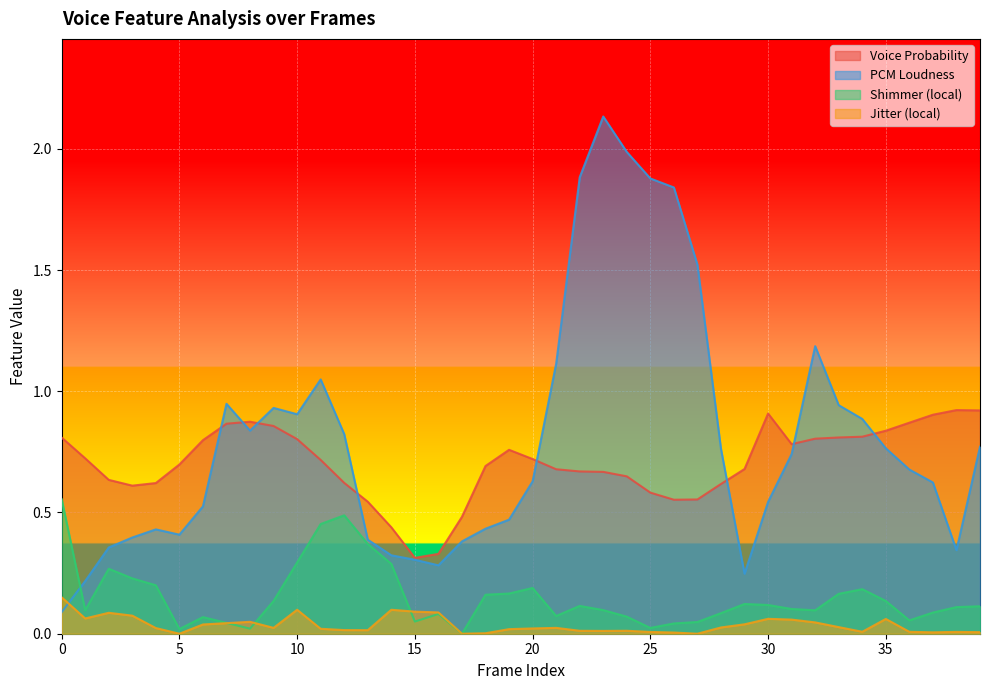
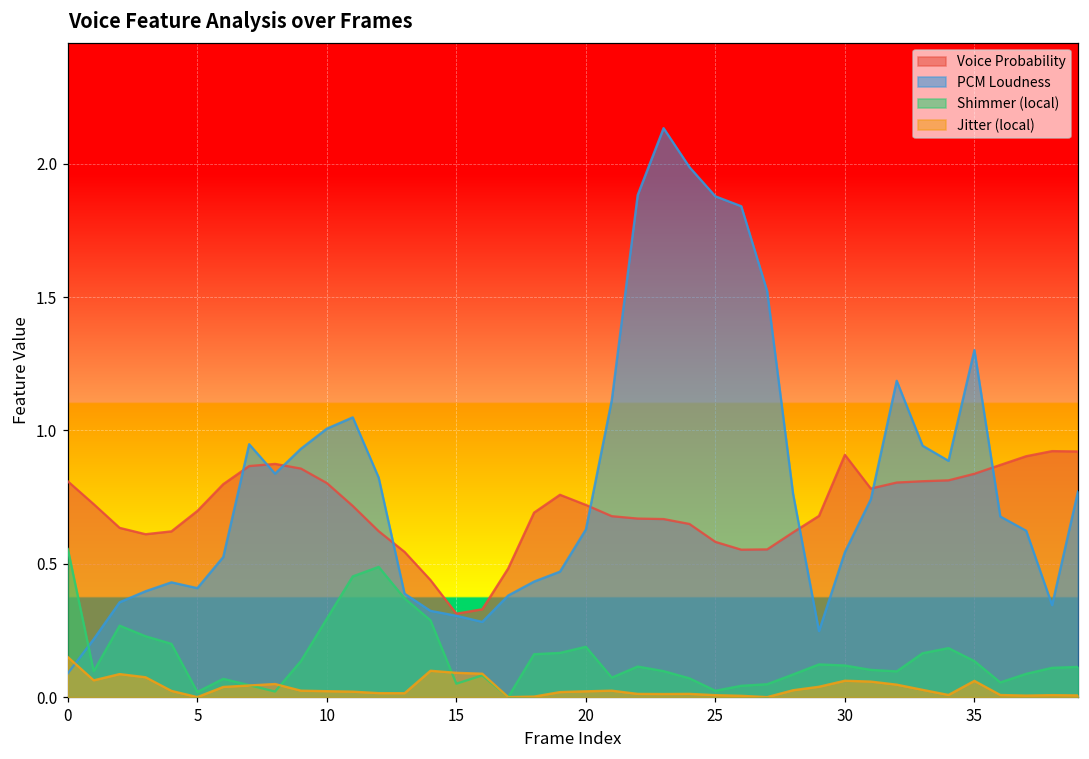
  {
    "Voice Probability": {
      "0": 0.81,
      "5": 0.70,
      "10": 0.80,
      "20": 0.72,
      "25": 0.58,
      "30": 0.91,
      "35": 0.84
    },
    "PCM Loudness": {
      "0": 0.09,
      "5": 0.41,
-     "10": 0.91,
+     "10": 1.01,
      "20": 0.63,
      "25": 1.88,
      "30": 0.54,
-     "35": 0.76
+     "35": 1.30
    },
    "Shimmer (local)": {
      "0": 0.56,
      "5": 0.02,
      "10": 0.29,
      "15": 0.05,
      "20": 0.19,
      "25": 0.02,
      "30": 0.12,
      "35": 0.14
    },
    "Jitter (local)": {
      "0": 0.15,
      "5": 0.00,
-     "10": 0.10,
+     "10": 0.02,
      "15": 0.09,
      "20": 0.02,
      "25": 0.01,
      "30": 0.06,
      "35": 0.06
    }
  }
